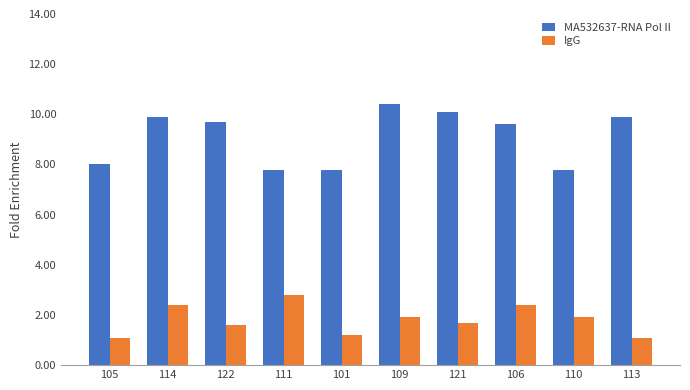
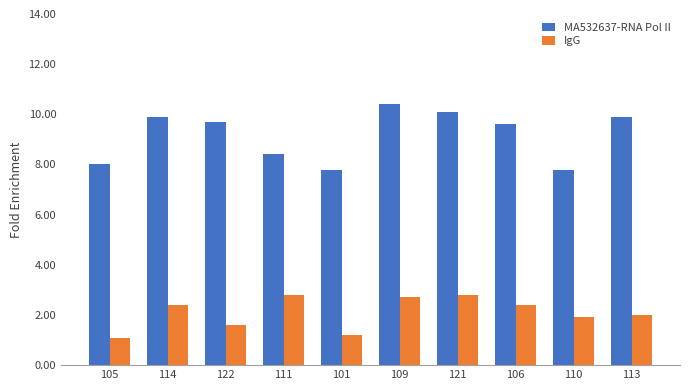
  {
    "MA532637-RNA Pol II": {
      "105": 8.0,
      "114": 9.9,
      "122": 9.7,
-     "111": 7.8,
+     "111": 8.4,
      "101": 7.8,
      "109": 10.4,
      "121": 10.1,
      "106": 9.6,
      "110": 7.8,
      "113": 9.9
    },
    "IgG": {
      "105": 1.1,
      "114": 2.4,
      "122": 1.6,
      "111": 2.8,
      "101": 1.2,
-     "109": 1.9,
-     "121": 1.7,
+     "109": 2.7,
+     "121": 2.8,
      "106": 2.4,
      "110": 1.9,
-     "113": 1.1
+     "113": 2.0
    }
  }
